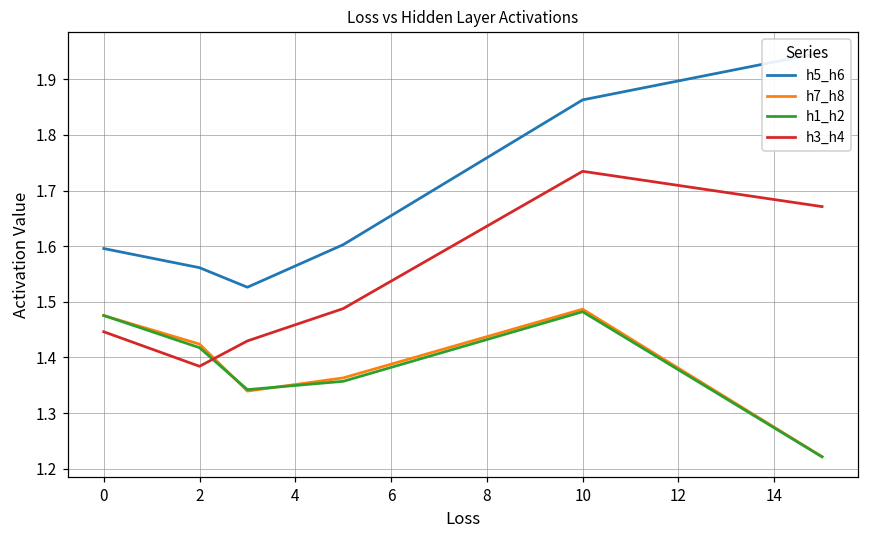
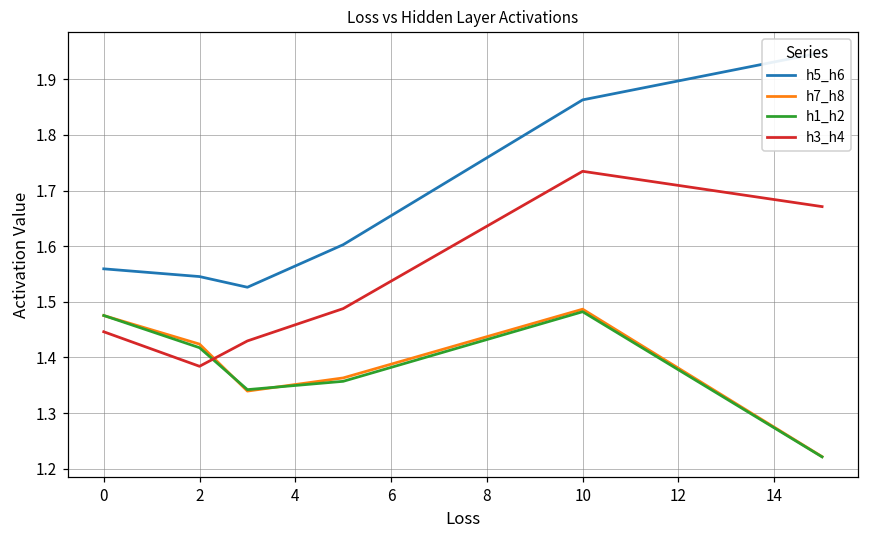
  {
    "h5_h6": {
-     "0": 1.60,
-     "2": 1.56,
+     "0": 1.56,
+     "2": 1.55,
      "10": 1.86
    },
    "h7_h8": {
      "2": 1.42
    },
    "h1_h2": {
      "2": 1.42
    },
    "h3_h4": {
      "0": 1.45,
      "2": 1.38,
      "10": 1.73
    }
  }
